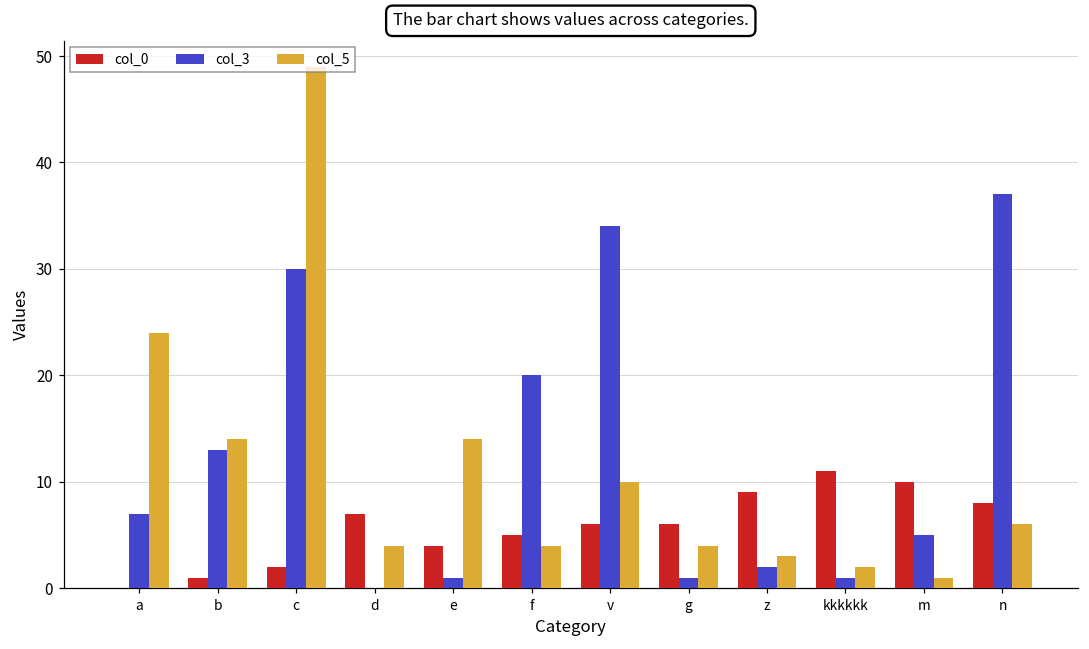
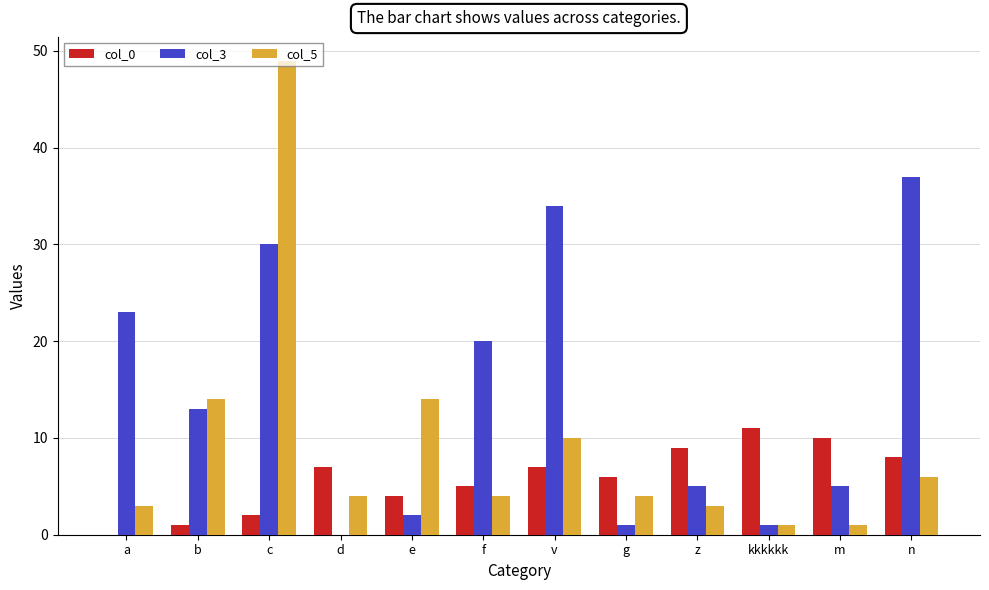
  {
    "col_0": {
      "a": 0,
      "b": 1,
      "c": 2,
      "d": 7,
      "e": 4,
      "f": 5,
-     "v": 6,
+     "v": 7,
      "g": 6,
      "z": 9,
      "kkkkkk": 11,
      "m": 10,
      "n": 8
    },
    "col_3": {
-     "a": 7,
+     "a": 23,
      "b": 13,
      "c": 30,
      "d": 0,
-     "e": 1,
+     "e": 2,
      "f": 20,
      "v": 34,
      "g": 1,
-     "z": 2,
+     "z": 5,
      "kkkkkk": 1,
      "m": 5,
      "n": 37
    },
    "col_5": {
-     "a": 24,
+     "a": 3,
      "b": 14,
      "d": 4,
      "e": 14,
      "f": 4,
      "v": 10,
      "g": 4,
      "z": 3,
-     "kkkkkk": 2,
+     "kkkkkk": 1,
      "m": 1,
      "n": 6
    }
  }
